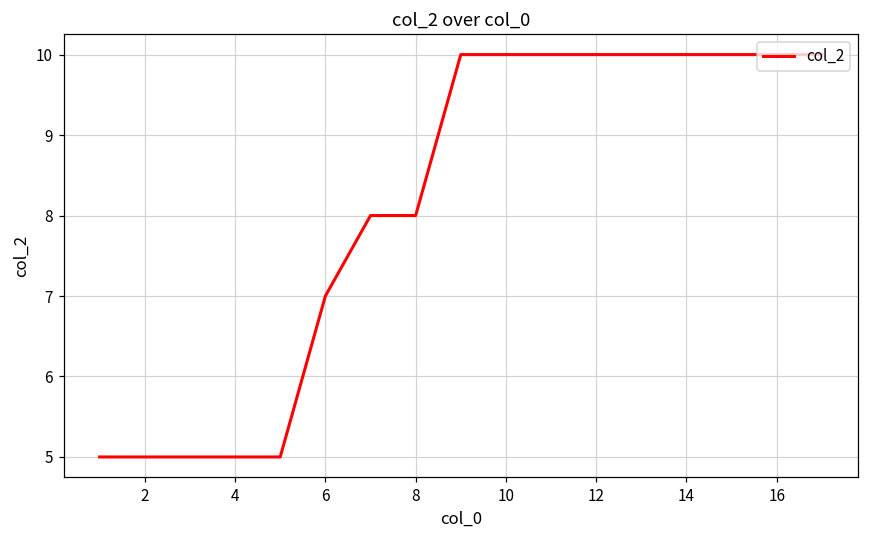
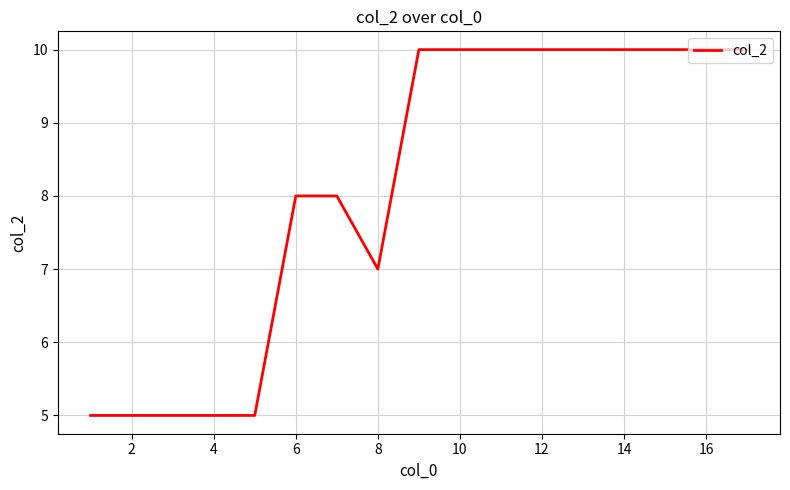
  {
    "2": 5,
    "4": 5,
-   "6": 7,
-   "8": 8,
+   "6": 8,
+   "8": 7,
    "10": 10,
    "12": 10,
    "14": 10
  }
